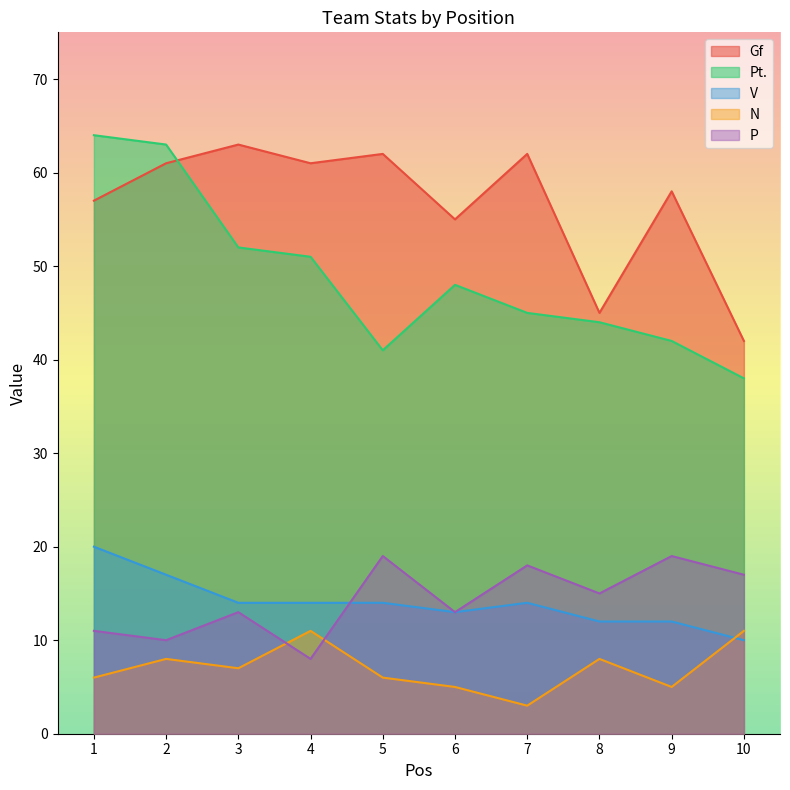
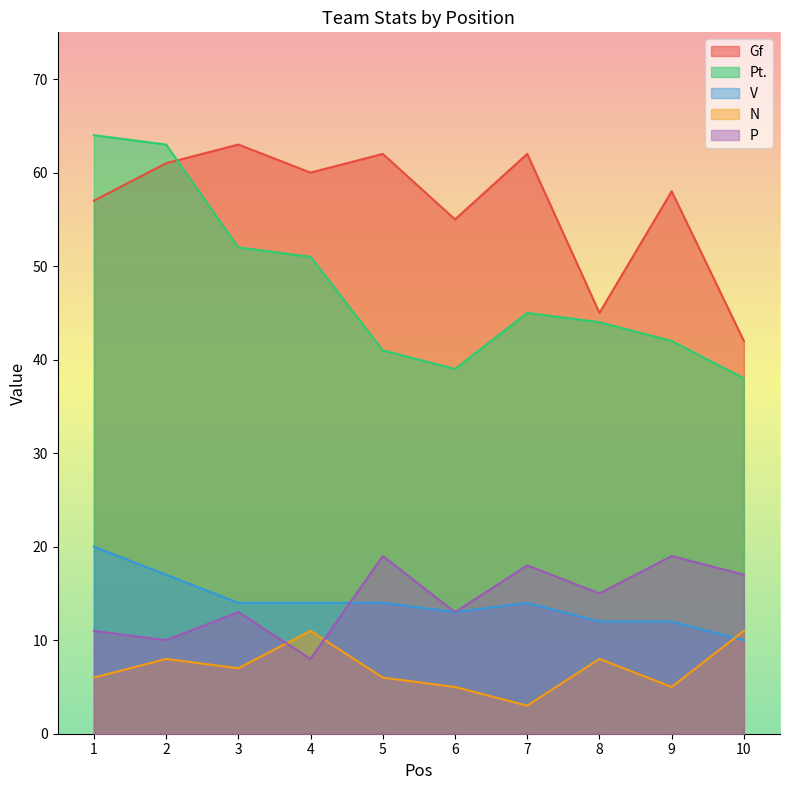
  {
    "Gf": {
      "1": 57,
      "2": 61,
      "3": 63,
-     "4": 61,
+     "4": 60,
      "5": 62,
      "6": 55,
      "7": 62,
      "8": 45,
      "9": 58,
      "10": 42
    },
    "Pt.": {
      "1": 64,
      "2": 63,
      "3": 52,
      "4": 51,
      "5": 41,
-     "6": 48,
+     "6": 39,
      "7": 45,
      "8": 44,
      "9": 42,
      "10": 38
    },
    "V": {
      "1": 20,
      "2": 17,
      "3": 14,
      "4": 14,
      "5": 14,
      "7": 14,
      "8": 12,
      "9": 12,
      "10": 10
    },
    "N": {
      "1": 6,
      "2": 8,
      "3": 7,
      "4": 11,
      "5": 6,
      "6": 5,
      "7": 3,
      "8": 8,
      "9": 5,
      "10": 11
    },
    "P": {
      "1": 11,
      "2": 10,
      "3": 13,
      "4": 8,
      "5": 19,
      "7": 18,
      "8": 15,
      "9": 19,
      "10": 17
    }
  }
